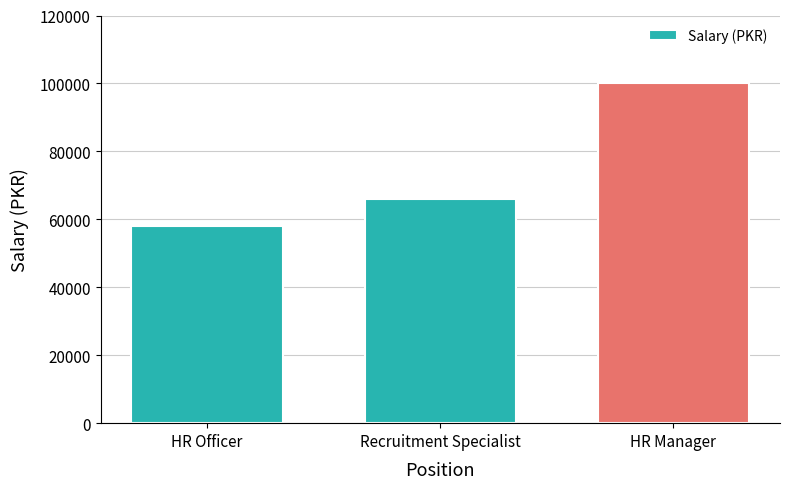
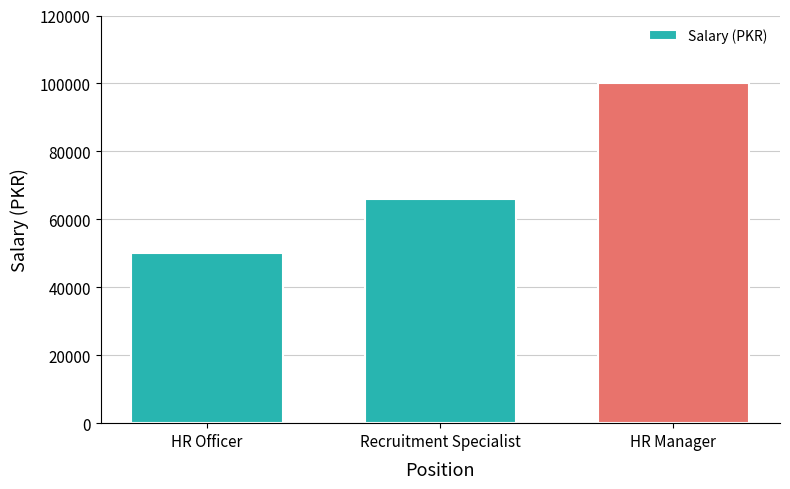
  {
-   "HR Officer": 58000,
+   "HR Officer": 50000,
    "Recruitment Specialist": 66000,
    "HR Manager": 100000
  }
